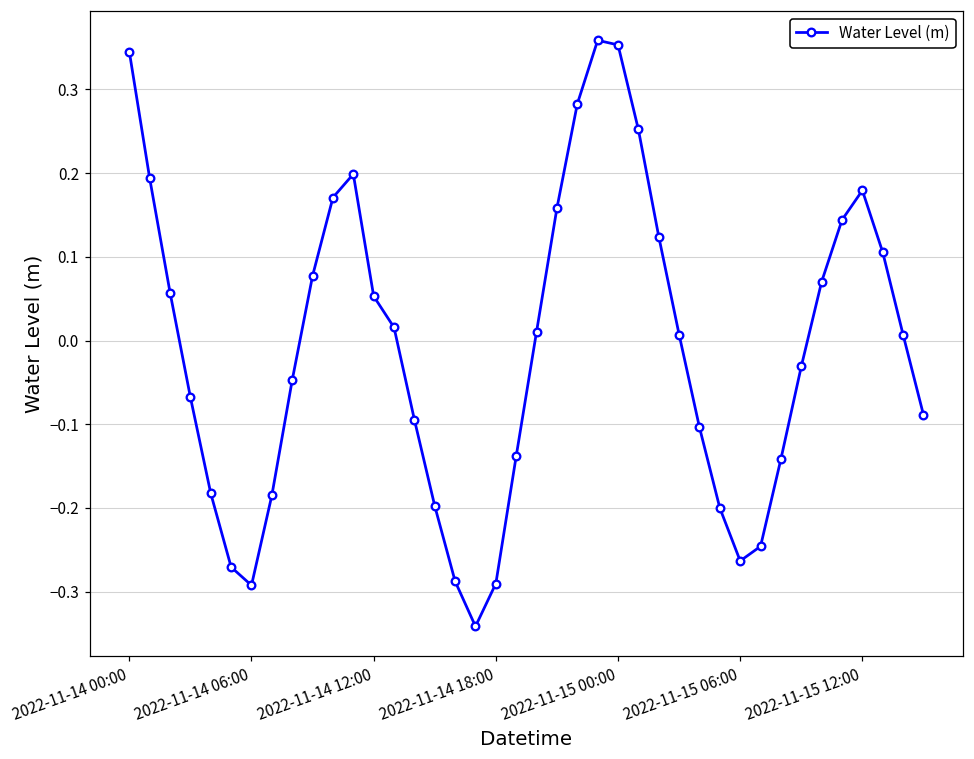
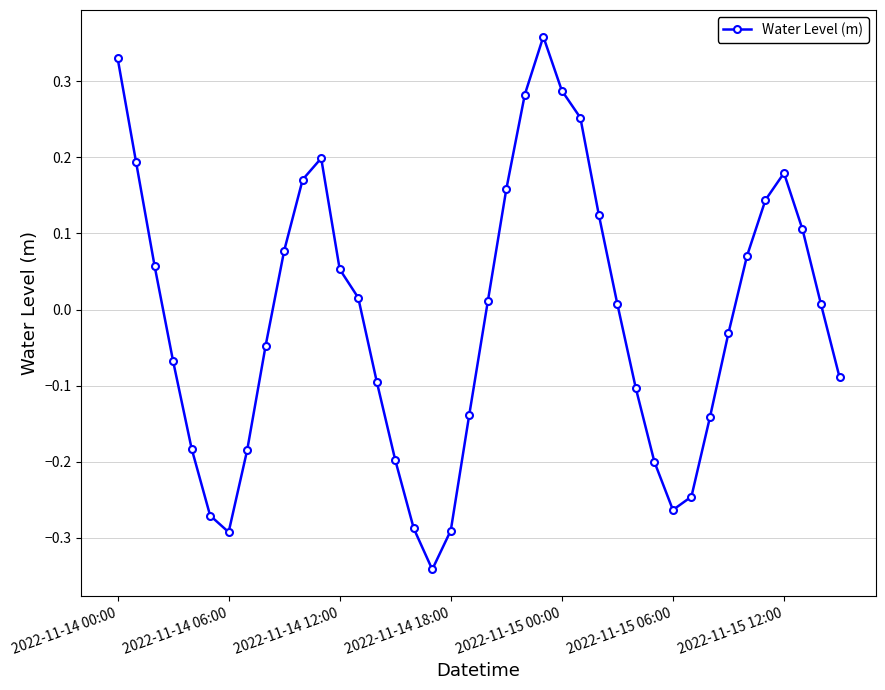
  {
-   "2022-11-14 00:00": 0.35,
+   "2022-11-14 00:00": 0.33,
    "2022-11-14 06:00": -0.29,
    "2022-11-14 12:00": 0.05,
    "2022-11-14 18:00": -0.29,
-   "2022-11-15 00:00": 0.35,
+   "2022-11-15 00:00": 0.29,
    "2022-11-15 06:00": -0.26,
    "2022-11-15 12:00": 0.18
  }
